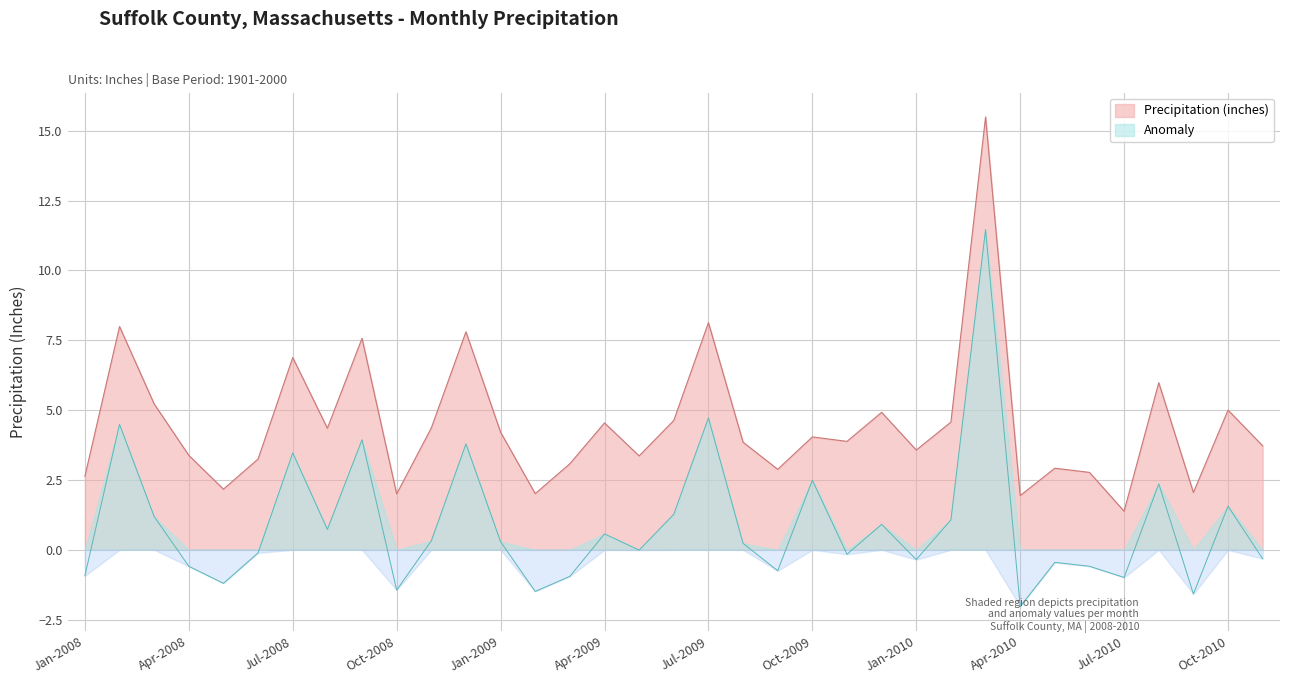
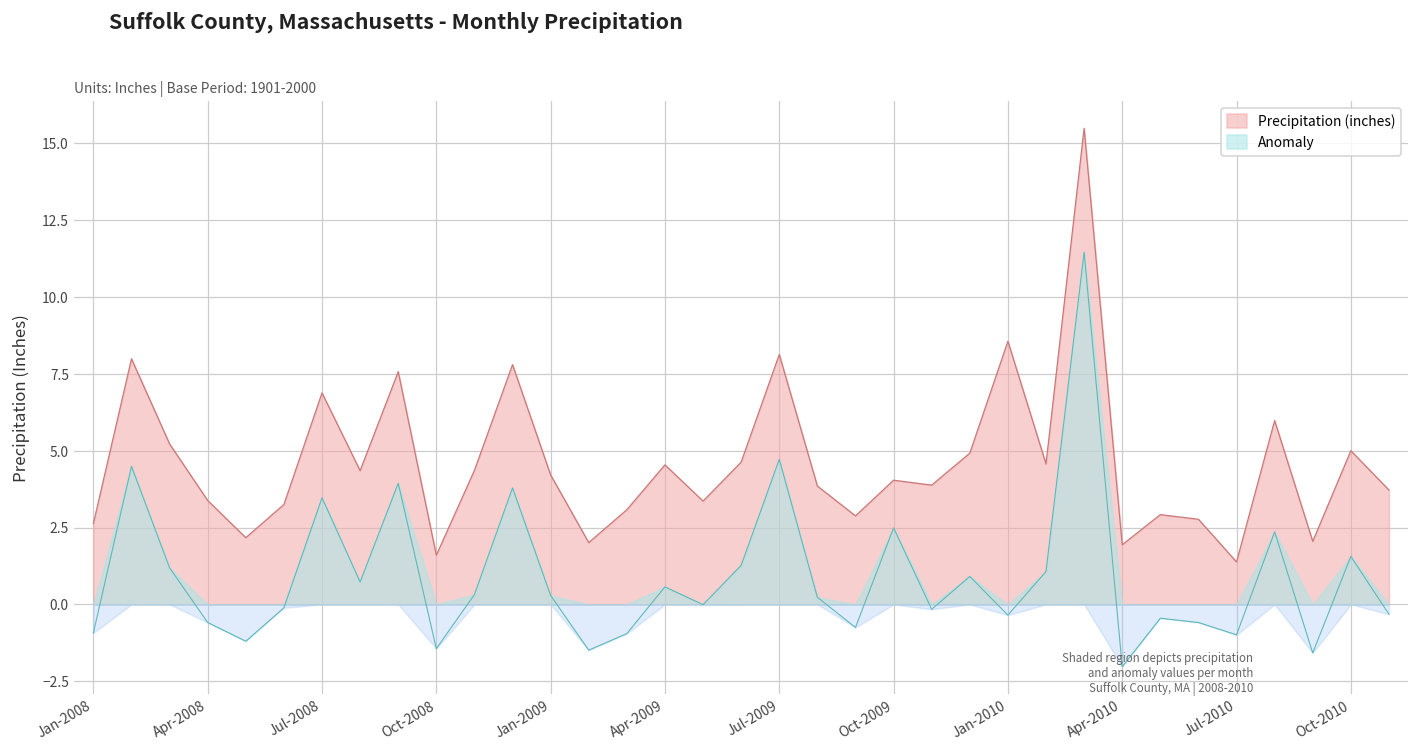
  {
    "Precipitation (inches)": {
      "Jan-2008": 2.6,
      "Apr-2008": 3.4,
      "Jul-2008": 6.9,
-     "Oct-2008": 2.0,
+     "Oct-2008": 1.6,
      "Jan-2009": 4.2,
      "Apr-2009": 4.5,
      "Jul-2009": 8.1,
      "Oct-2009": 4.0,
-     "Jan-2010": 3.6,
+     "Jan-2010": 8.6,
      "Apr-2010": 1.9,
      "Jul-2010": 1.4,
      "Oct-2010": 5.0
    }
  }
